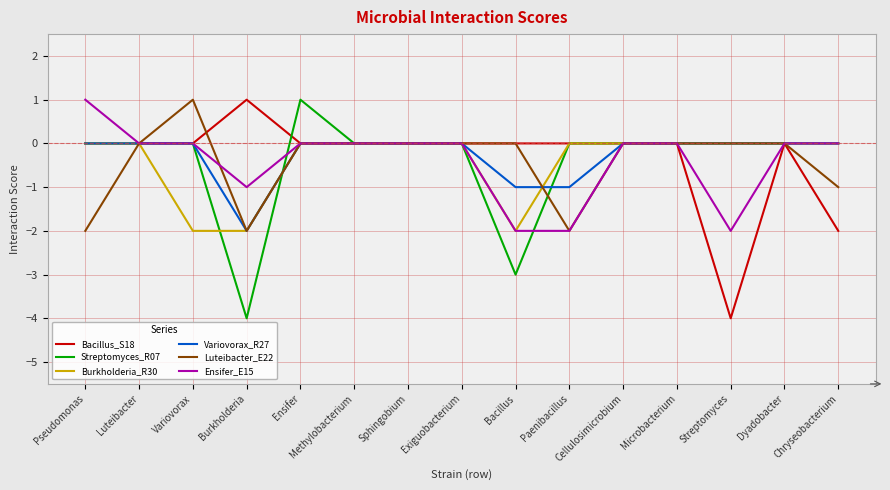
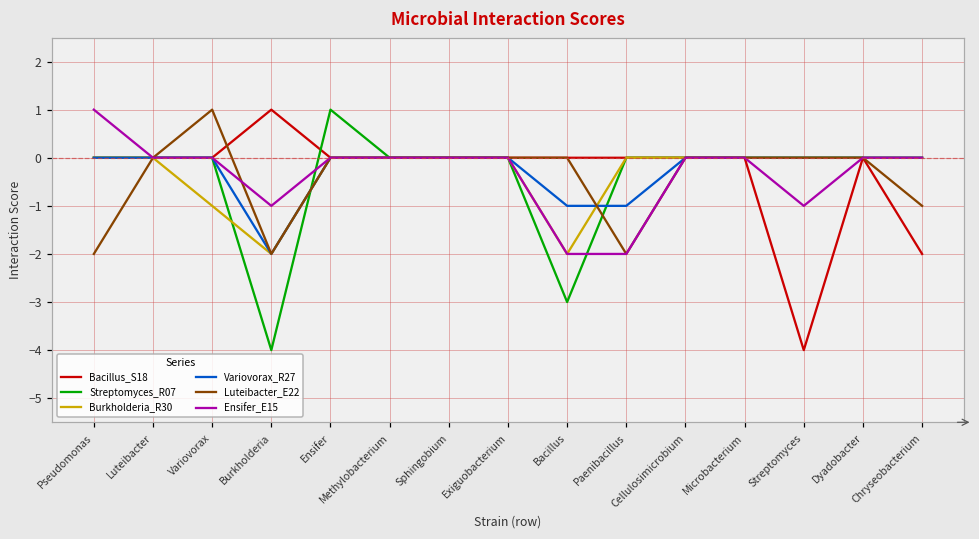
  {
    "Bacillus_S18": {
      "Burkholderia": 1,
      "Streptomyces": -4,
      "Chryseobacterium": -2
    },
    "Streptomyces_R07": {
      "Burkholderia": -4,
      "Ensifer": 1,
      "Bacillus": -3
    },
    "Burkholderia_R30": {
-     "Variovorax": -2
+     "Variovorax": -1
    },
    "Variovorax_R27": {
      "Bacillus": -1,
      "Paenibacillus": -1
    },
    "Luteibacter_E22": {
      "Pseudomonas": -2,
      "Variovorax": 1,
      "Chryseobacterium": -1
    },
    "Ensifer_E15": {
      "Pseudomonas": 1,
      "Burkholderia": -1,
-     "Streptomyces": -2
+     "Streptomyces": -1
    }
  }
